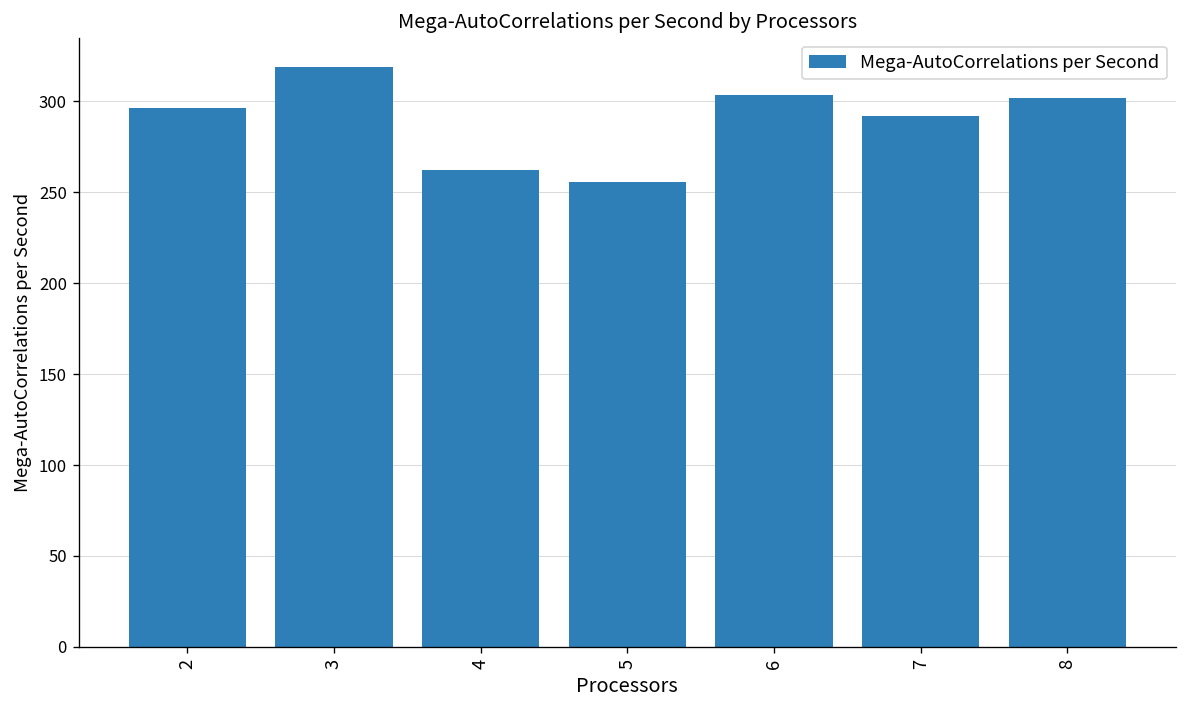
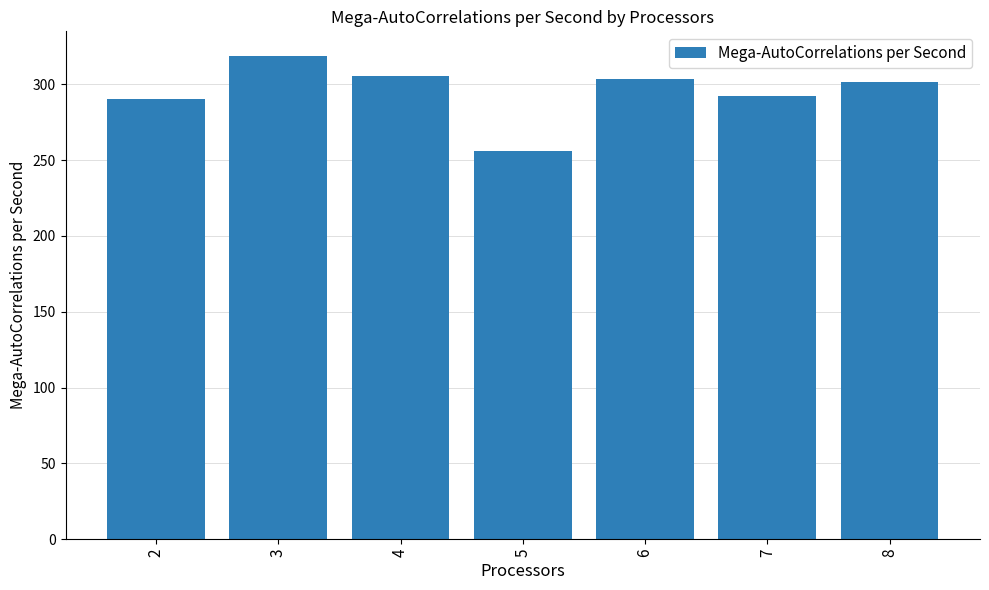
  {
-   "2": 296,
+   "2": 290,
    "3": 319,
-   "4": 262,
+   "4": 305,
    "5": 256,
    "6": 303,
    "7": 292,
    "8": 302
  }
